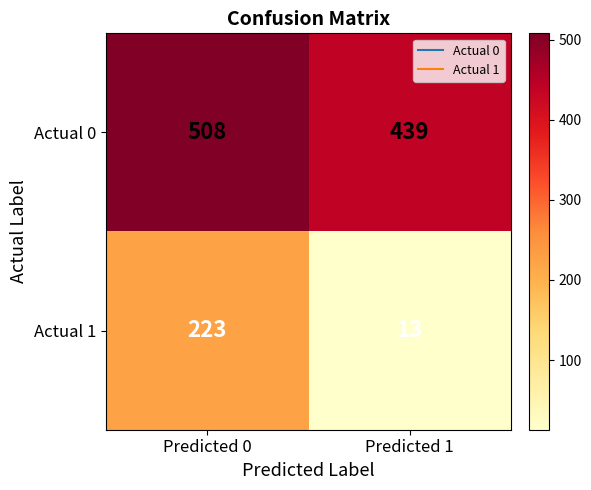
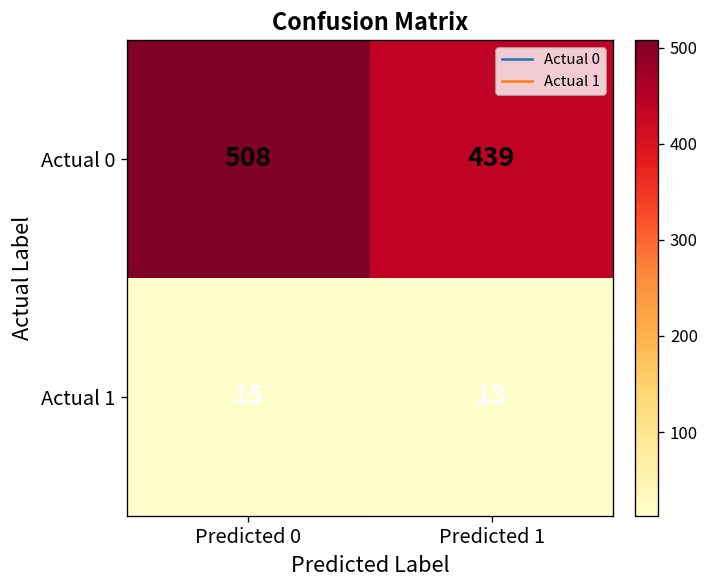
  {
    "Actual 0": {
      "Predicted 0": 508,
      "Predicted 1": 439
    },
    "Actual 1": {
-     "Predicted 0": 223,
+     "Predicted 0": 15,
      "Predicted 1": 13
    }
  }
